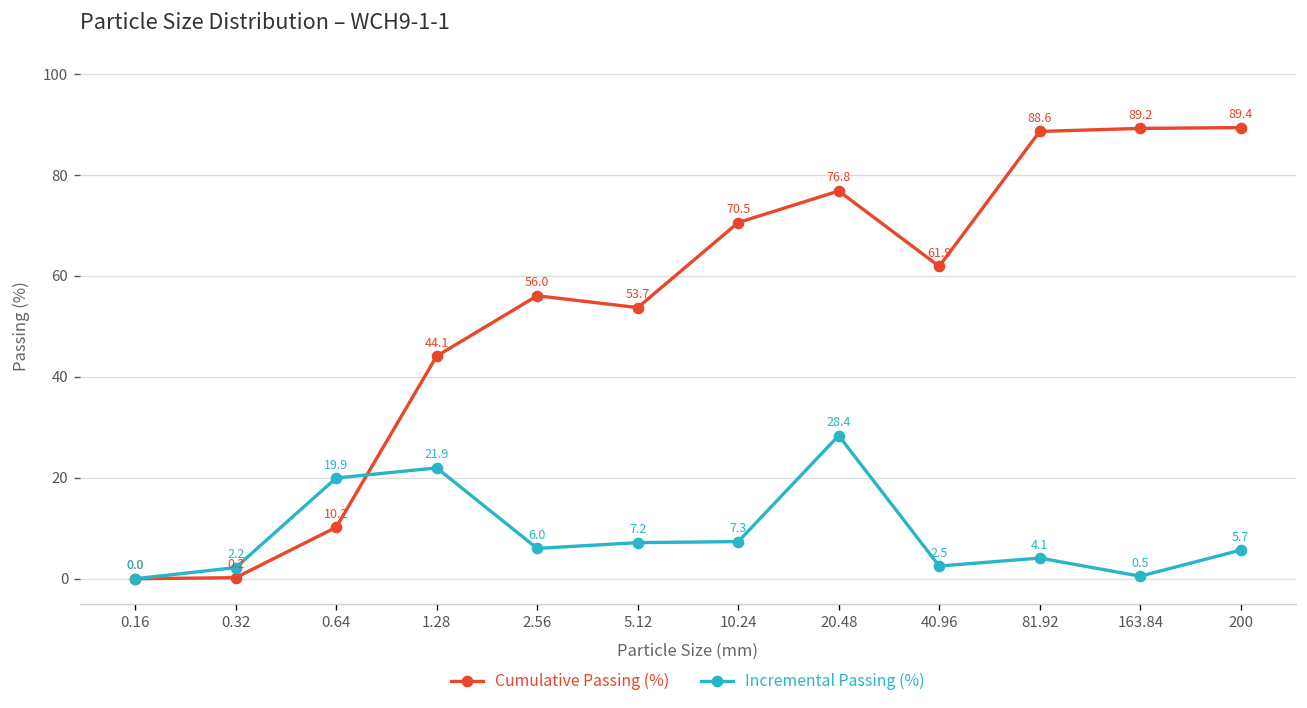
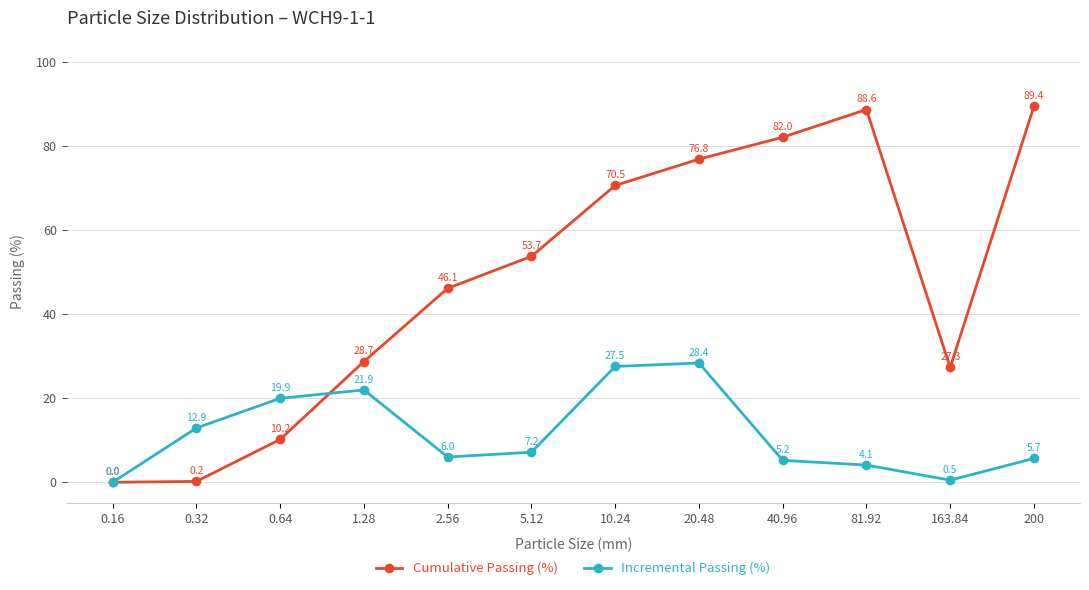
  {
    "Cumulative Passing (%)": {
      "0.64": 10.2,
-     "1.28": 44.1,
-     "2.56": 56.0,
+     "1.28": 28.7,
+     "2.56": 46.1,
      "5.12": 53.7,
      "10.24": 70.5,
      "20.48": 76.8,
-     "40.96": 61.9,
+     "40.96": 82.0,
      "81.92": 88.6,
-     "163.84": 89.2,
+     "163.84": 27.3,
      "200": 89.4
    },
    "Incremental Passing (%)": {
-     "0.32": 2.2,
+     "0.32": 12.9,
      "0.64": 19.9,
      "1.28": 21.9,
      "2.56": 6.0,
      "5.12": 7.2,
-     "10.24": 7.3,
+     "10.24": 27.5,
      "20.48": 28.4,
-     "40.96": 2.5,
+     "40.96": 5.2,
      "81.92": 4.1,
      "163.84": 0.5,
      "200": 5.7
    }
  }
